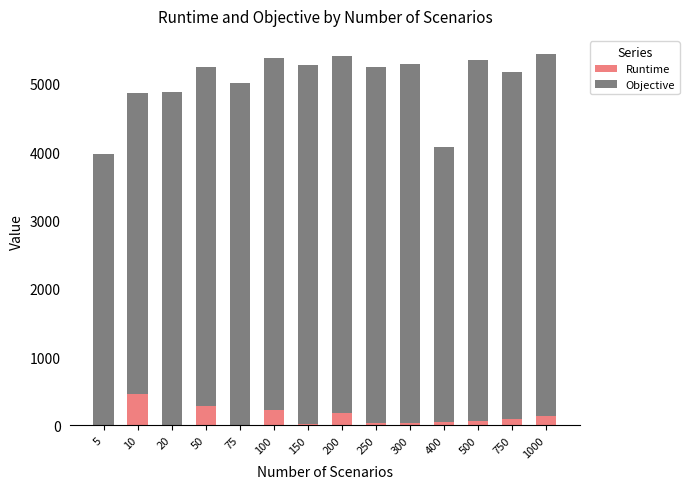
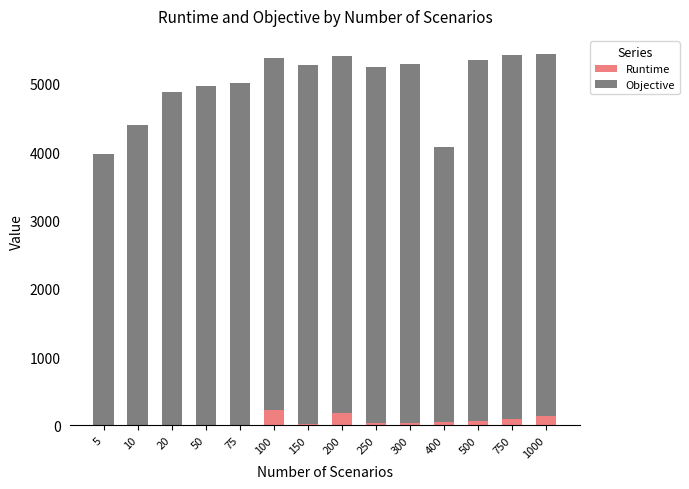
  {
    "Runtime": {
-     "10": 500,
-     "50": 300,
+     "10": 0,
+     "50": 0,
      "100": 200,
      "200": 200,
      "400": 0,
      "500": 100,
      "750": 100,
      "1000": 100
    },
    "Objective": {
      "5": 4000,
      "10": 4400,
      "20": 4900,
      "50": 5000,
      "75": 5000,
      "100": 5200,
      "150": 5300,
      "200": 5200,
      "250": 5200,
      "300": 5300,
      "400": 4000,
      "500": 5300,
-     "750": 5100,
+     "750": 5300,
      "1000": 5300
    }
  }
